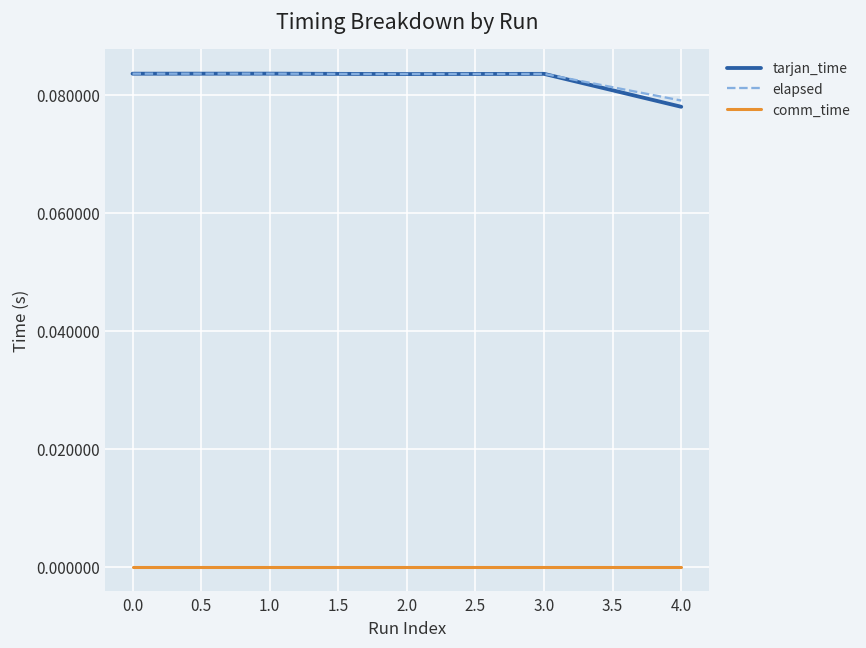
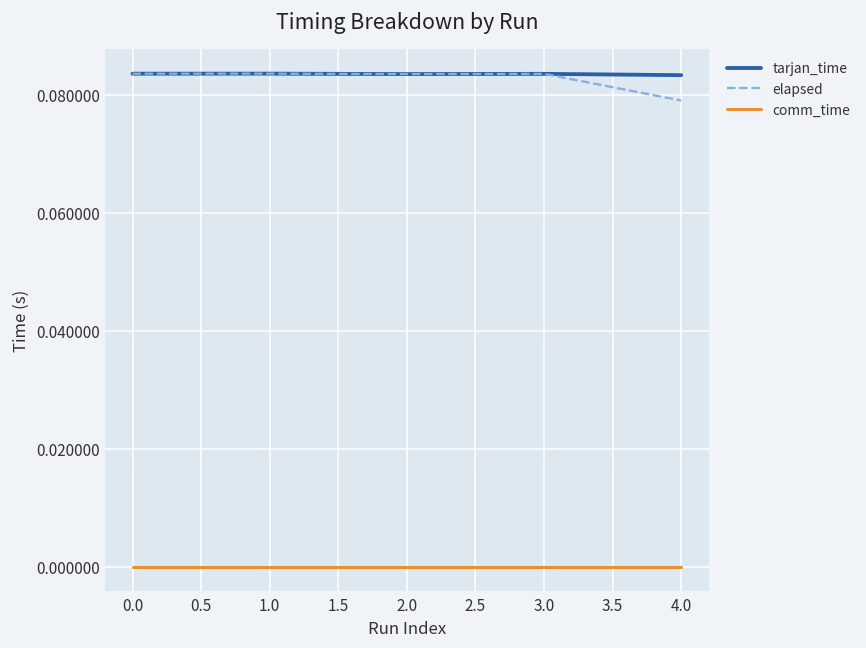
  {
    "tarjan_time": {
-     "4.0": 0.078
+     "4.0": 0.083
    },
    "elapsed": {
      "4.0": 0.079
    },
    "comm_time": {
      "0.0": 0.000,
      "1.0": 0.000,
      "2.0": 0.000,
      "3.0": 0.000,
      "4.0": 0.000
    }
  }
